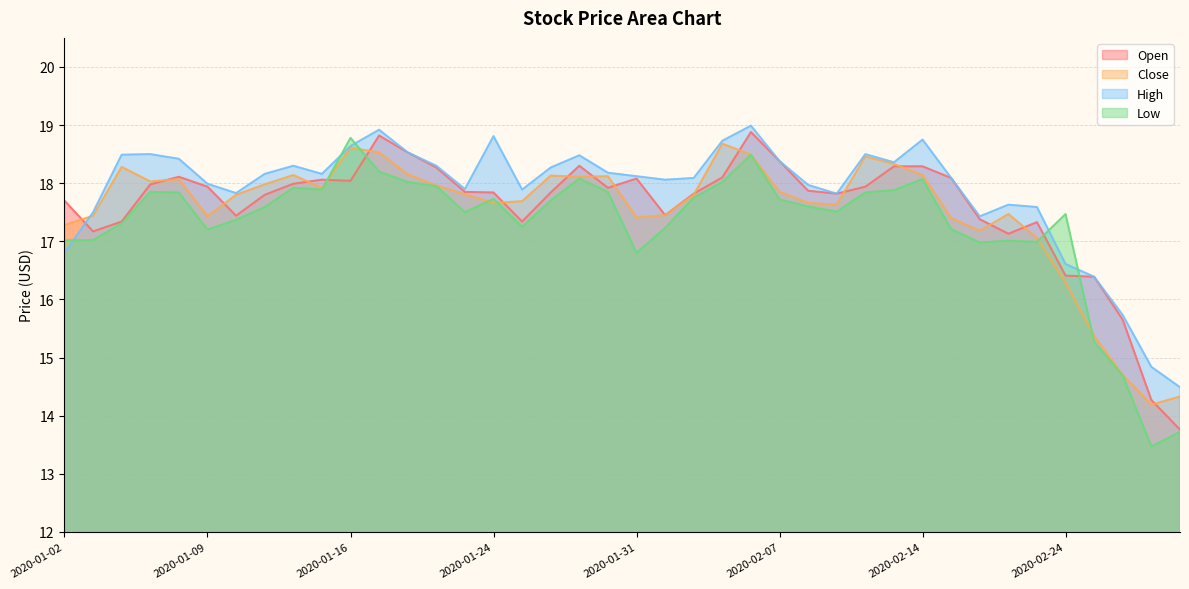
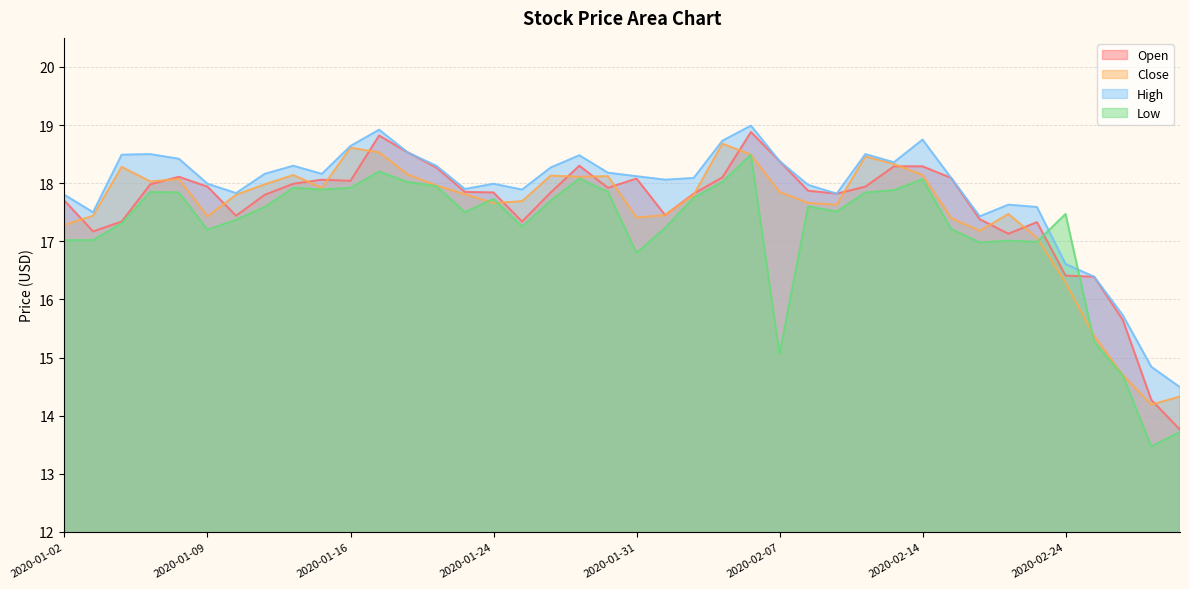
  {
    "High": {
-     "2020-01-02": 16.8,
+     "2020-01-02": 17.8,
      "2020-01-09": 18.0,
-     "2020-01-24": 18.8,
+     "2020-01-24": 18.0,
      "2020-02-14": 18.8,
      "2020-02-24": 16.6
    },
    "Low": {
      "2020-01-02": 17.0,
      "2020-01-09": 17.2,
-     "2020-01-16": 18.8,
+     "2020-01-16": 17.9,
      "2020-01-24": 17.7,
      "2020-01-31": 16.8,
-     "2020-02-07": 17.7,
+     "2020-02-07": 15.1,
      "2020-02-14": 18.1,
      "2020-02-24": 17.5
    }
  }
